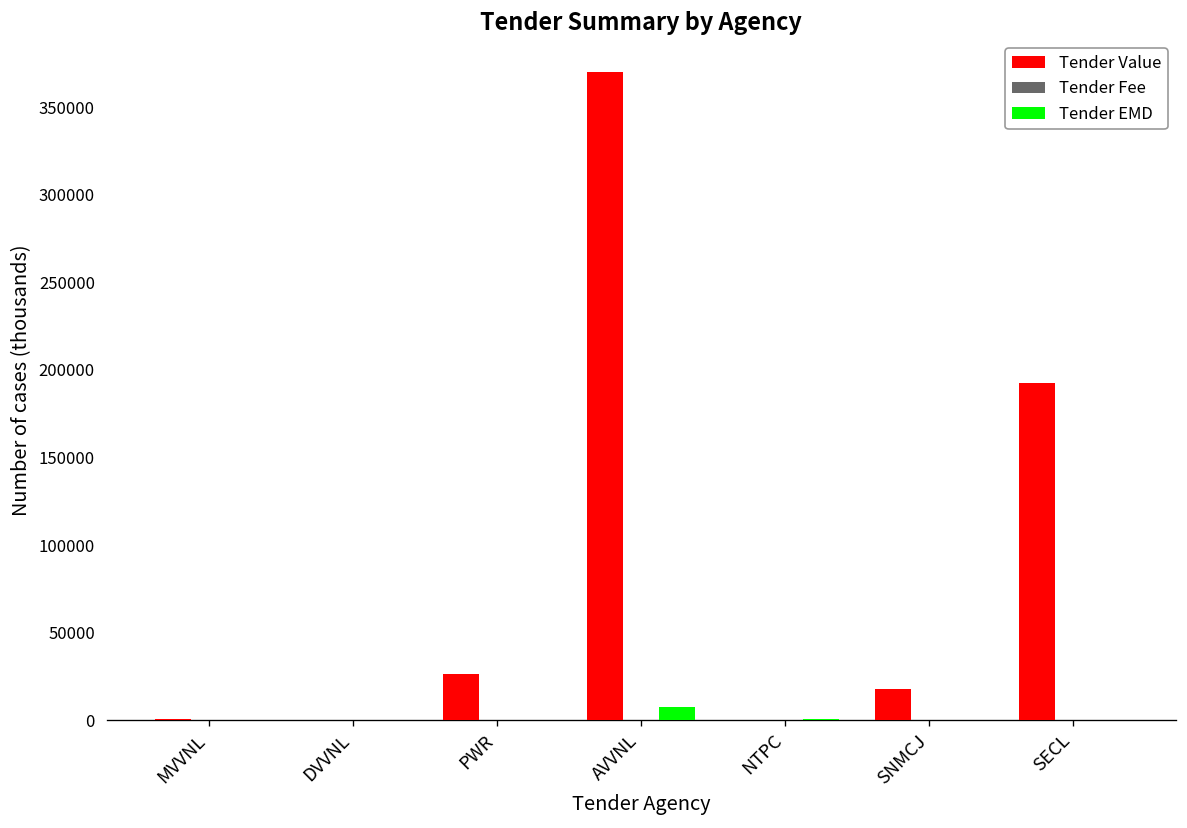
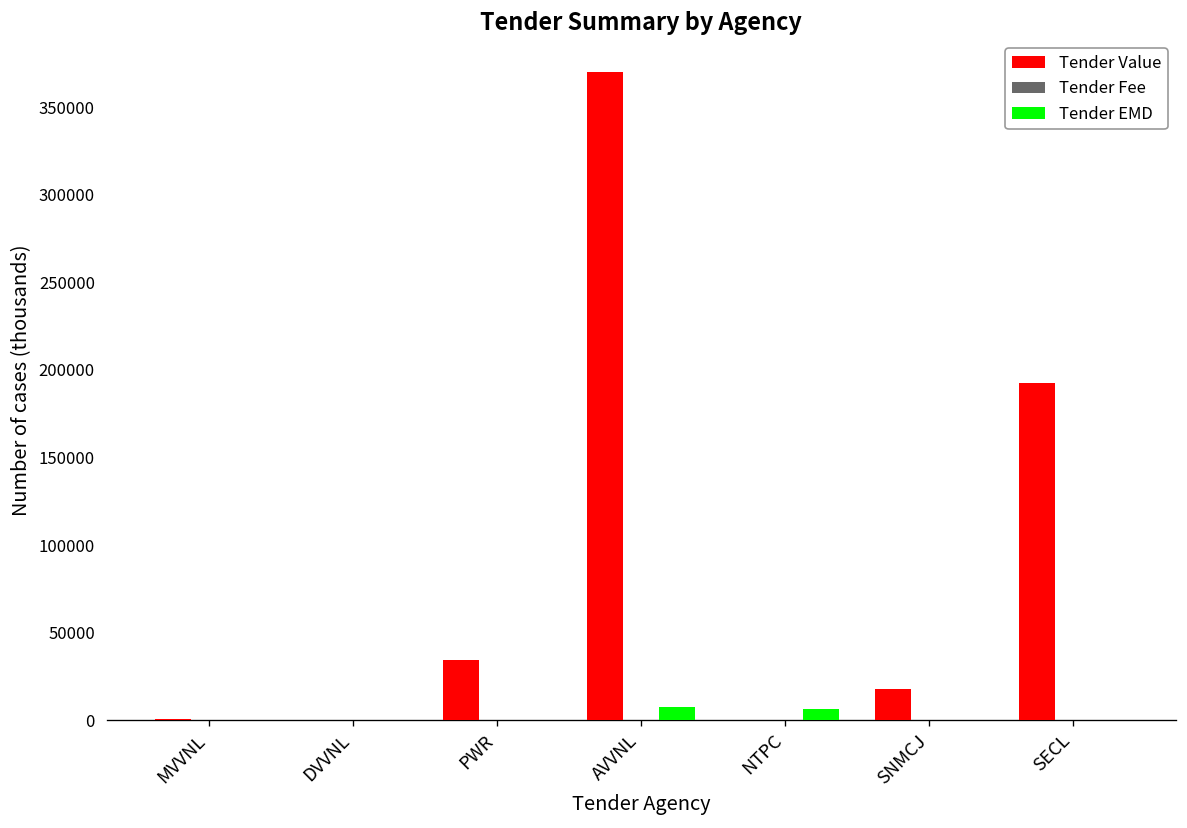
  {
    "Tender Value": {
-     "PWR": 26000,
+     "PWR": 34000,
      "AVVNL": 370000,
      "NTPC": 0,
      "SNMCJ": 18000,
      "SECL": 193000
    },
    "Tender Fee": {
      "NTPC": 0,
      "SECL": 0
    },
    "Tender EMD": {
      "AVVNL": 7000,
-     "NTPC": 1000
+     "NTPC": 6000
    }
  }
